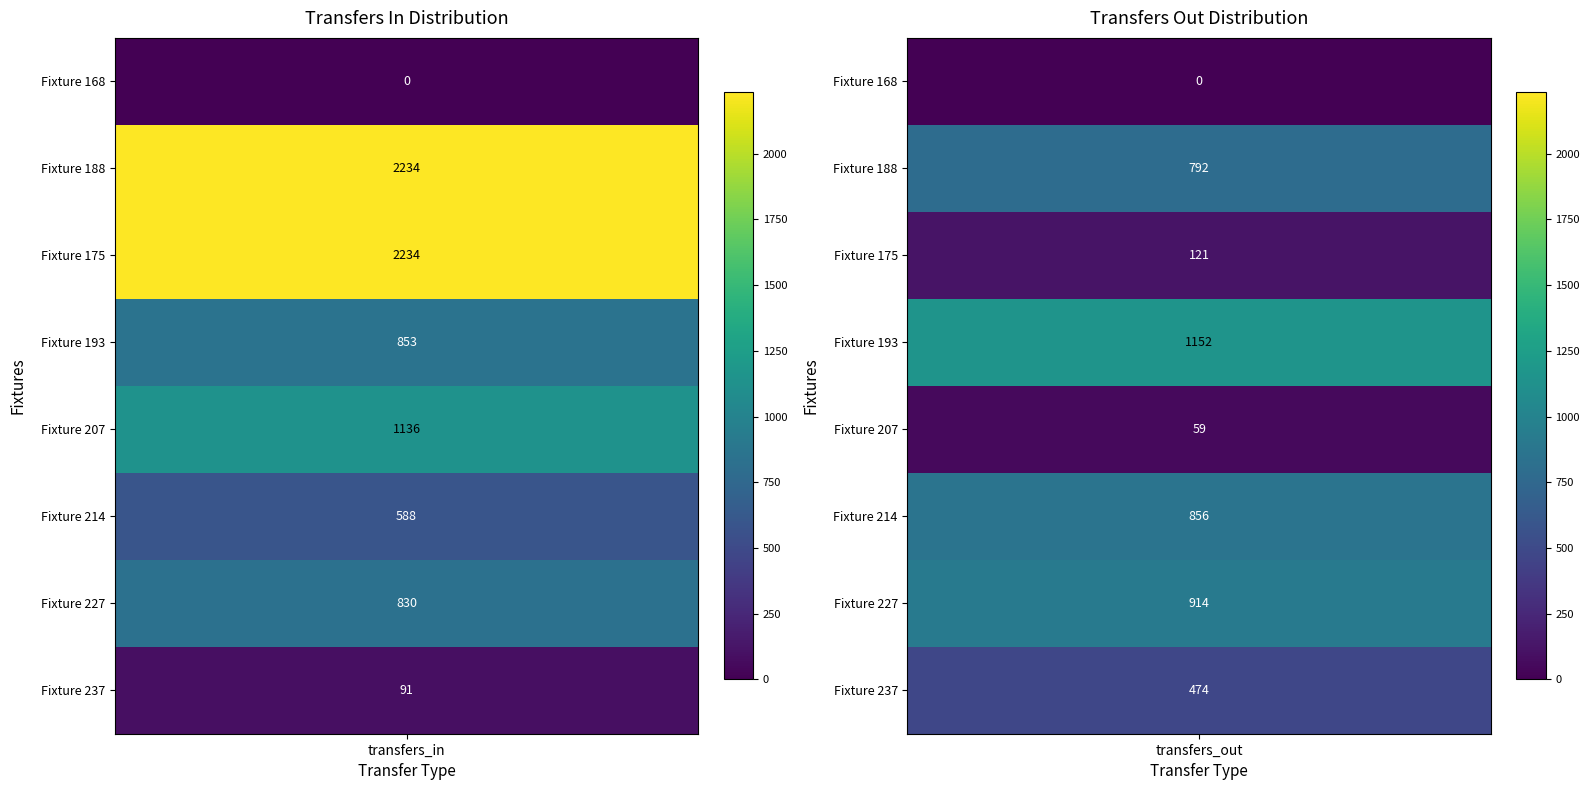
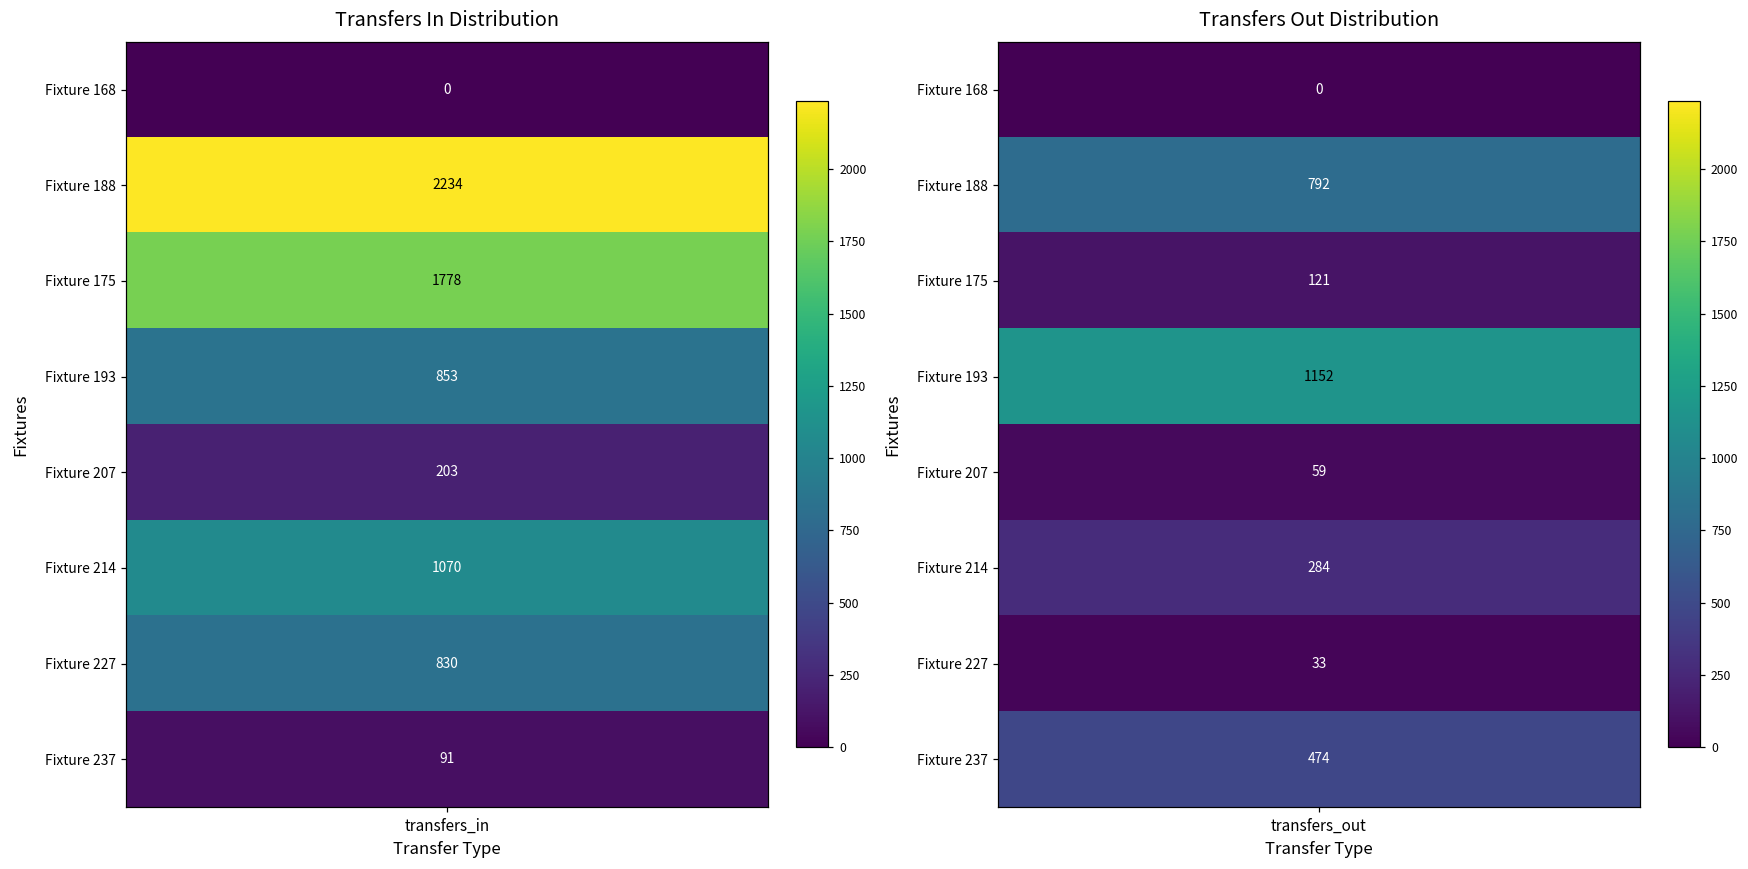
  {
    "Transfers In Distribution": {
      "Fixture 168": {
        "transfers_in": 0
      },
      "Fixture 188": {
        "transfers_in": 2234
      },
      "Fixture 175": {
-       "transfers_in": 2234
+       "transfers_in": 1778
      },
      "Fixture 193": {
        "transfers_in": 853
      },
      "Fixture 207": {
-       "transfers_in": 1136
+       "transfers_in": 203
      },
      "Fixture 214": {
-       "transfers_in": 588
+       "transfers_in": 1070
      },
      "Fixture 227": {
        "transfers_in": 830
      },
      "Fixture 237": {
        "transfers_in": 91
      }
    },
    "Transfers Out Distribution": {
      "Fixture 168": {
        "transfers_out": 0
      },
      "Fixture 188": {
        "transfers_out": 792
      },
      "Fixture 175": {
        "transfers_out": 121
      },
      "Fixture 193": {
        "transfers_out": 1152
      },
      "Fixture 207": {
        "transfers_out": 59
      },
      "Fixture 214": {
-       "transfers_out": 856
+       "transfers_out": 284
      },
      "Fixture 227": {
-       "transfers_out": 914
+       "transfers_out": 33
      },
      "Fixture 237": {
        "transfers_out": 474
      }
    }
  }
